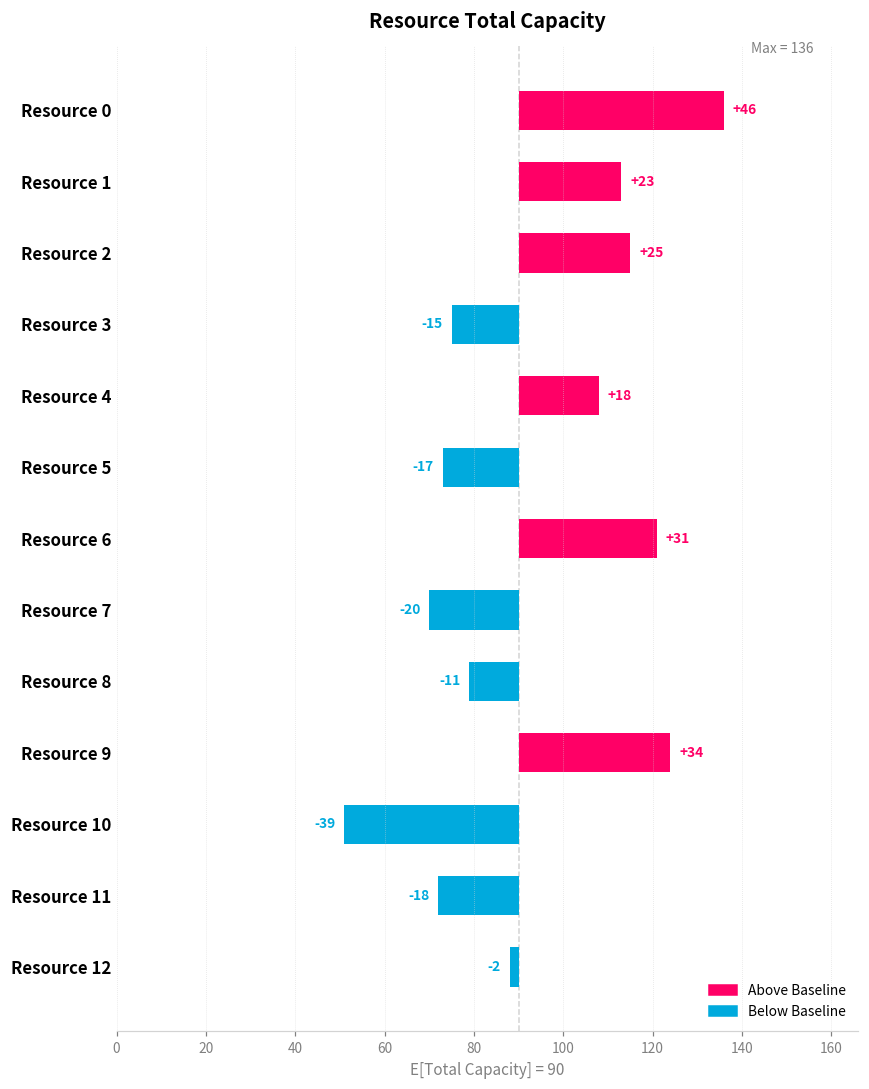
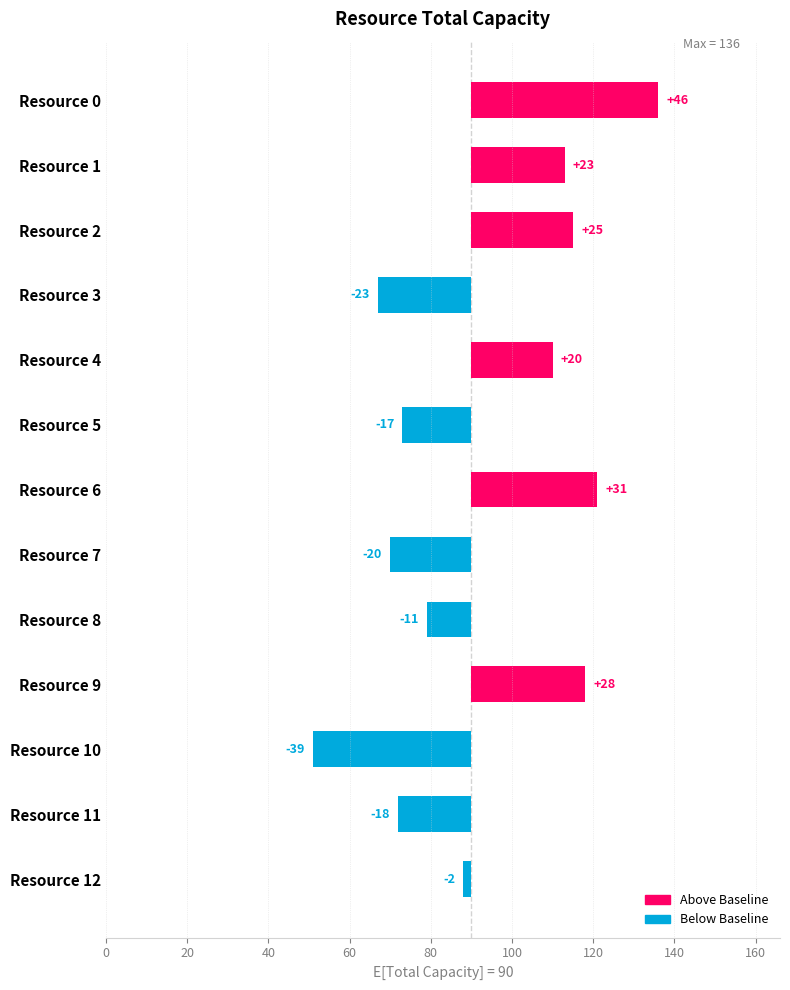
  {
    "Resource 0": "+46",
    "Resource 1": "+23",
    "Resource 2": "+25",
-   "Resource 3": "-15",
-   "Resource 4": "+18",
+   "Resource 3": "-23",
+   "Resource 4": "+20",
    "Resource 5": "-17",
    "Resource 6": "+31",
    "Resource 7": "-20",
    "Resource 8": "-11",
-   "Resource 9": "+34",
+   "Resource 9": "+28",
    "Resource 10": "-39",
    "Resource 11": "-18",
    "Resource 12": "-2"
  }
